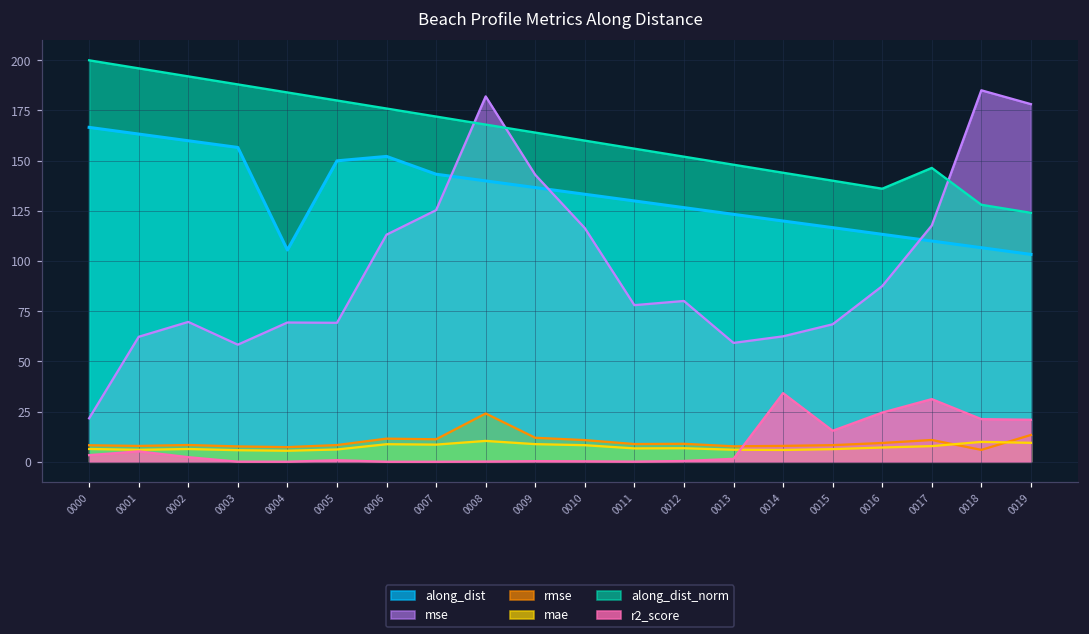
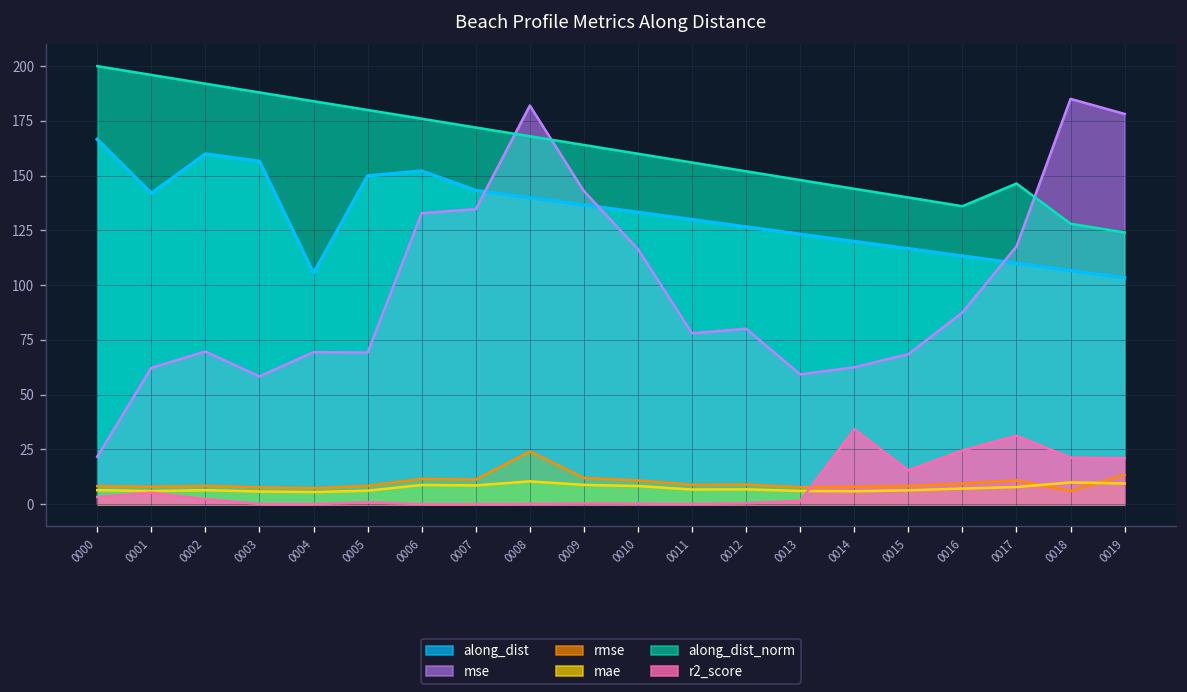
  {
    "along_dist": {
      "0000": 167,
-     "0001": 163,
+     "0001": 142,
      "0002": 160,
      "0003": 157,
      "0004": 105,
      "0005": 150,
      "0006": 152,
      "0007": 143,
      "0008": 140,
      "0009": 137,
      "0010": 133,
      "0011": 130,
      "0012": 127,
      "0013": 123,
      "0014": 120,
      "0015": 117,
      "0016": 113,
      "0017": 110,
      "0018": 107,
      "0019": 103
    },
    "mse": {
      "0000": 22,
      "0001": 62,
      "0002": 70,
      "0003": 58,
      "0004": 69,
      "0005": 69,
-     "0006": 113,
-     "0007": 125,
+     "0006": 133,
+     "0007": 135,
      "0008": 182,
      "0009": 143,
      "0010": 116,
      "0011": 78,
      "0012": 80,
      "0013": 59,
      "0014": 62,
      "0015": 68,
      "0016": 88,
      "0017": 118,
      "0018": 185,
      "0019": 178
    },
    "rmse": {
      "0000": 8,
      "0001": 8,
      "0002": 8,
      "0003": 8,
      "0004": 7,
      "0005": 8,
      "0006": 12,
      "0007": 11,
      "0008": 24,
      "0009": 12,
      "0010": 11,
      "0011": 9,
      "0012": 9,
      "0013": 8,
      "0014": 8,
      "0015": 8,
      "0016": 9,
      "0017": 11,
      "0018": 6,
      "0019": 13
    },
    "mae": {
      "0000": 6,
      "0002": 6,
      "0003": 6,
      "0004": 5,
      "0005": 6,
      "0006": 9,
      "0007": 9,
      "0008": 10,
      "0009": 9,
      "0010": 8,
      "0011": 7,
      "0012": 7,
      "0013": 6,
      "0014": 6,
      "0015": 6,
      "0016": 7,
      "0017": 8,
      "0018": 10,
      "0019": 9
    },
    "along_dist_norm": {
      "0000": 200,
      "0001": 196,
      "0002": 192,
      "0003": 188,
      "0004": 184,
      "0005": 180,
      "0006": 176,
      "0007": 172,
      "0008": 168,
      "0009": 164,
      "0010": 160,
      "0011": 156,
      "0012": 152,
      "0013": 148,
      "0014": 144,
      "0015": 140,
      "0016": 136,
      "0017": 146,
      "0018": 128,
      "0019": 124
    },
    "r2_score": {
      "0000": 3,
      "0002": 2,
      "0003": 0,
      "0004": 0,
      "0005": 1,
      "0006": 0,
      "0007": 0,
      "0008": 0,
      "0009": 0,
      "0010": 0,
      "0011": 0,
      "0012": 0,
      "0013": 1,
      "0014": 34,
      "0015": 15,
      "0016": 25,
      "0017": 31,
      "0018": 21,
      "0019": 21
    }
  }
